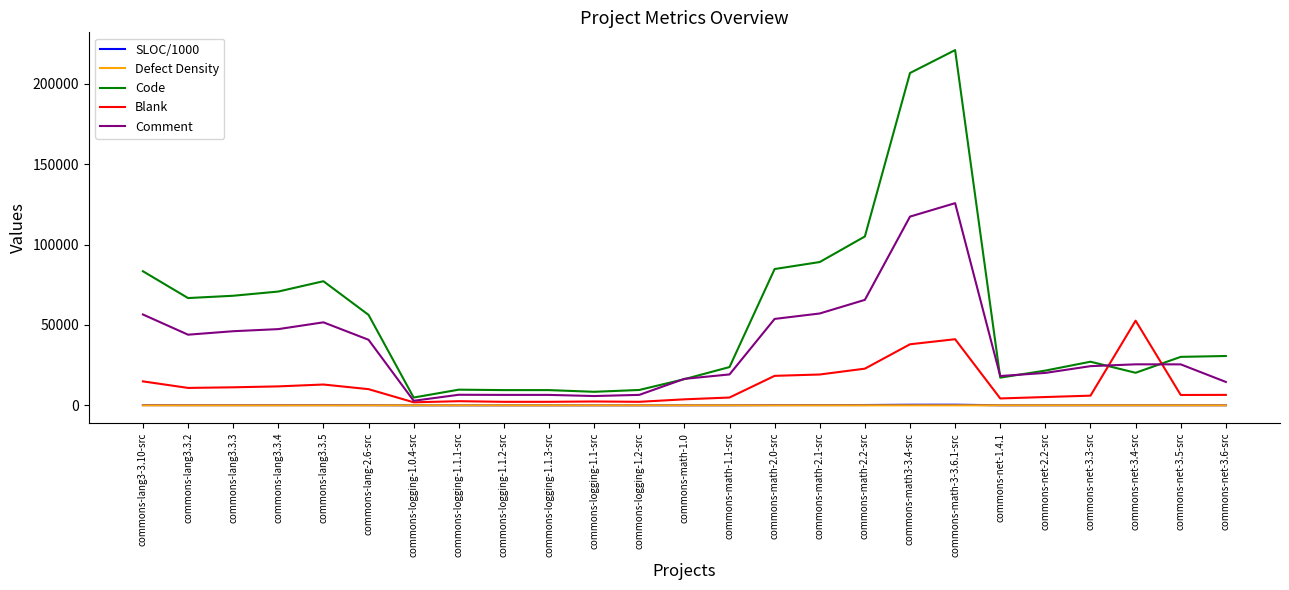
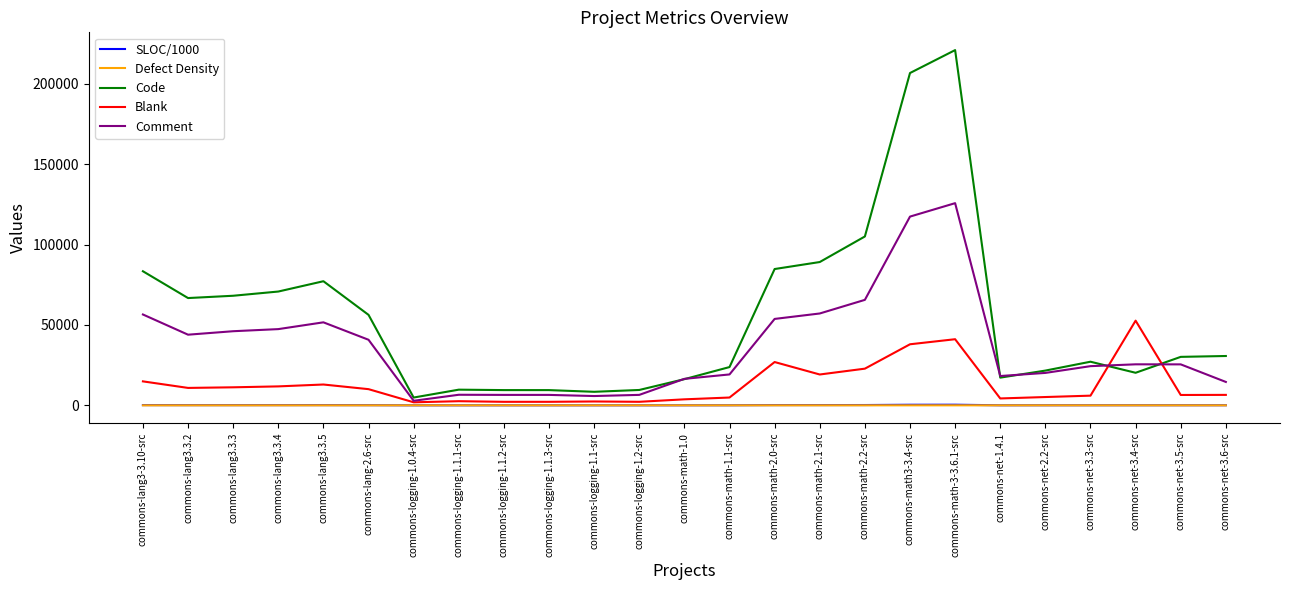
  {
    "Defect Density": {
      "commons-lang3-3.10-src": 0,
      "commons-lang3.3.2": 0,
      "commons-lang3.3.3": 0,
      "commons-lang3.3.4": 0,
      "commons-lang3.3.5": 0,
      "commons-lang-2.6-src": 0,
      "commons-logging-1.0.4-src": 0,
      "commons-logging-1.1.1-src": 0,
      "commons-logging-1.1.2-src": 0,
      "commons-logging-1.1.3-src": 0,
      "commons-logging-1.1-src": 0,
      "commons-logging-1.2-src": 0,
      "commons-math-1.0": 0,
      "commons-math-1.1-src": 0,
      "commons-math-2.0-src": 0,
      "commons-math-2.1-src": 0,
      "commons-math-2.2-src": 0,
      "commons-math3-3.4-src": 0,
      "commons-math-3-3.6.1-src": 0,
      "commons-net-1.4.1": 0,
      "commons-net-2.2-src": 0,
      "commons-net-3.3-src": 0,
      "commons-net-3.4-src": 0,
      "commons-net-3.5-src": 0,
      "commons-net-3.6-src": 0
    },
    "Code": {
      "commons-lang3-3.10-src": 83000,
      "commons-lang3.3.2": 67000,
      "commons-lang3.3.3": 68000,
      "commons-lang3.3.4": 71000,
      "commons-lang3.3.5": 77000,
      "commons-lang-2.6-src": 56000,
      "commons-logging-1.0.4-src": 5000,
      "commons-logging-1.1.1-src": 10000,
      "commons-logging-1.1.2-src": 9000,
      "commons-logging-1.1.3-src": 9000,
      "commons-logging-1.1-src": 8000,
      "commons-logging-1.2-src": 10000,
      "commons-math-1.1-src": 24000,
      "commons-math-2.0-src": 85000,
      "commons-math-2.1-src": 89000,
      "commons-math-2.2-src": 105000,
      "commons-math3-3.4-src": 207000,
      "commons-math-3-3.6.1-src": 221000,
      "commons-net-3.3-src": 27000,
      "commons-net-3.4-src": 20000,
      "commons-net-3.5-src": 30000,
      "commons-net-3.6-src": 31000
    },
    "Blank": {
      "commons-lang3-3.10-src": 15000,
      "commons-lang3.3.2": 11000,
      "commons-lang3.3.3": 11000,
      "commons-lang3.3.4": 12000,
      "commons-lang3.3.5": 13000,
      "commons-lang-2.6-src": 10000,
      "commons-logging-1.1.1-src": 3000,
      "commons-logging-1.1.2-src": 2000,
      "commons-logging-1.1.3-src": 2000,
      "commons-logging-1.1-src": 2000,
      "commons-logging-1.2-src": 2000,
      "commons-math-1.0": 4000,
      "commons-math-1.1-src": 5000,
-     "commons-math-2.0-src": 18000,
+     "commons-math-2.0-src": 27000,
      "commons-math-2.1-src": 19000,
      "commons-math-2.2-src": 23000,
      "commons-math3-3.4-src": 38000,
      "commons-math-3-3.6.1-src": 41000,
      "commons-net-1.4.1": 4000,
      "commons-net-2.2-src": 5000,
      "commons-net-3.3-src": 6000,
      "commons-net-3.4-src": 53000,
      "commons-net-3.5-src": 6000,
      "commons-net-3.6-src": 6000
    },
    "Comment": {
      "commons-lang3-3.10-src": 57000,
      "commons-lang3.3.2": 44000,
      "commons-lang3.3.3": 46000,
      "commons-lang3.3.4": 47000,
      "commons-lang3.3.5": 52000,
      "commons-lang-2.6-src": 41000,
      "commons-logging-1.1.1-src": 7000,
      "commons-logging-1.1.2-src": 6000,
      "commons-logging-1.1.3-src": 6000,
      "commons-logging-1.1-src": 6000,
      "commons-logging-1.2-src": 7000,
      "commons-math-1.1-src": 19000,
      "commons-math-2.0-src": 54000,
      "commons-math-2.1-src": 57000,
      "commons-math-2.2-src": 66000,
      "commons-math3-3.4-src": 117000,
      "commons-math-3-3.6.1-src": 126000,
      "commons-net-3.3-src": 24000,
      "commons-net-3.4-src": 26000,
      "commons-net-3.5-src": 25000,
      "commons-net-3.6-src": 15000
    }
  }
